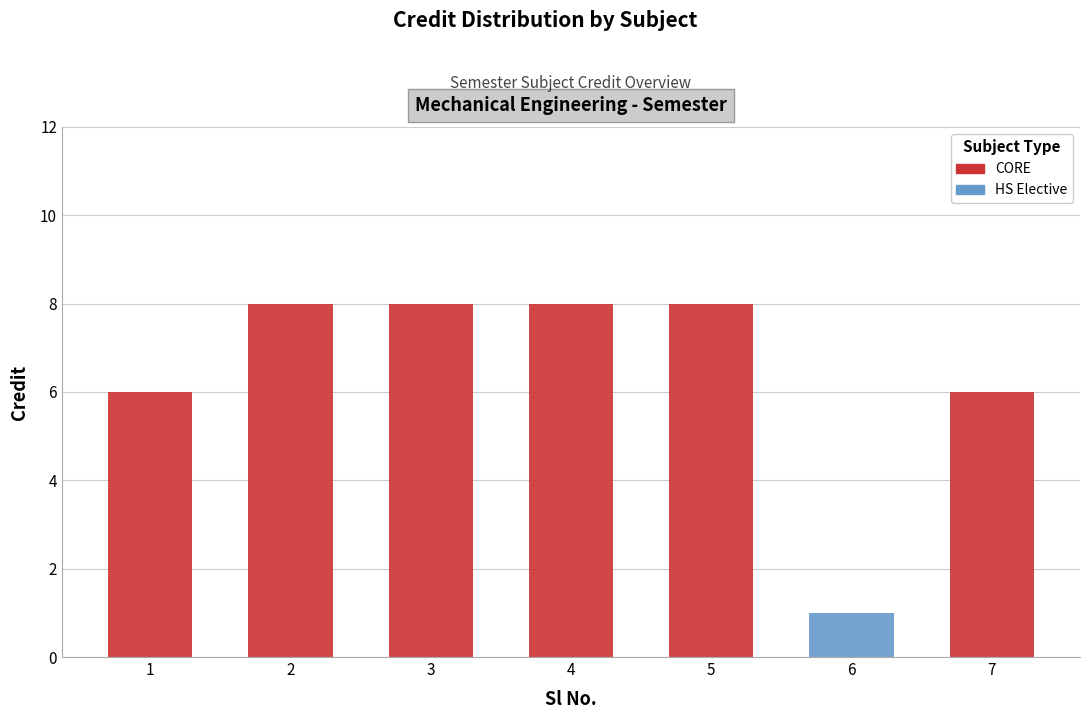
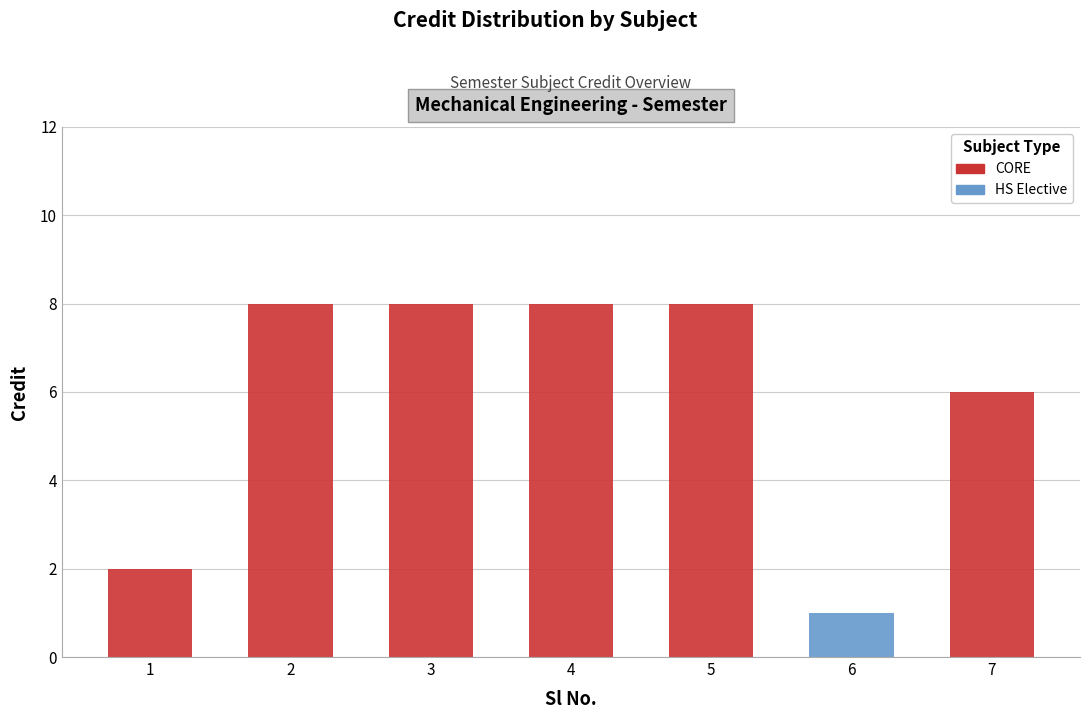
  {
-   "1": 6,
+   "1": 2,
    "2": 8,
    "3": 8,
    "4": 8,
    "5": 8,
    "6": 1,
    "7": 6
  }
